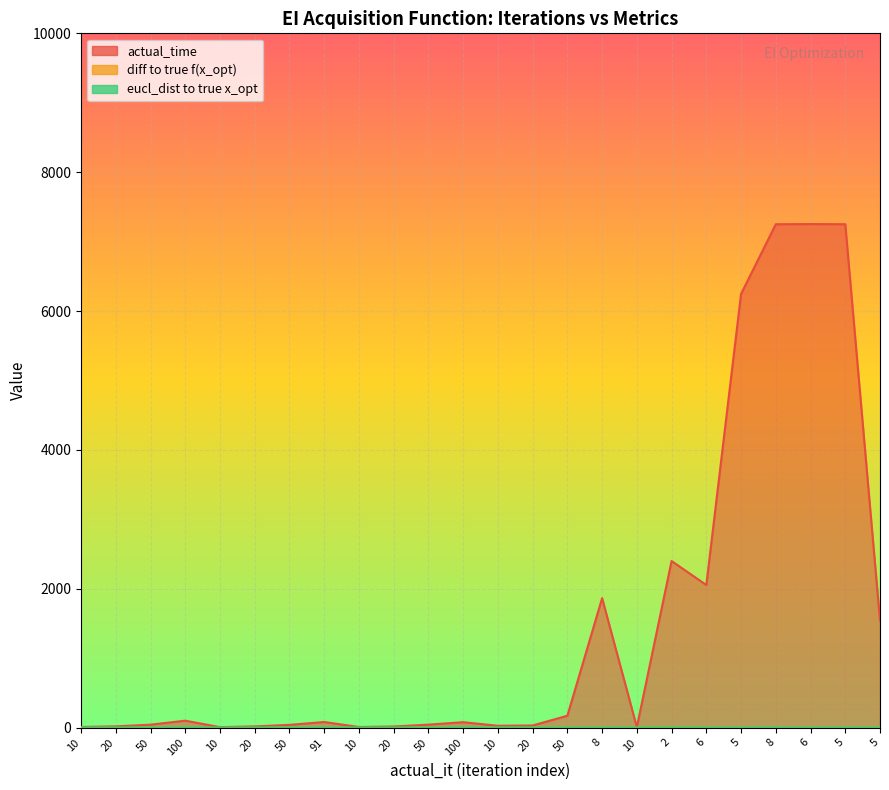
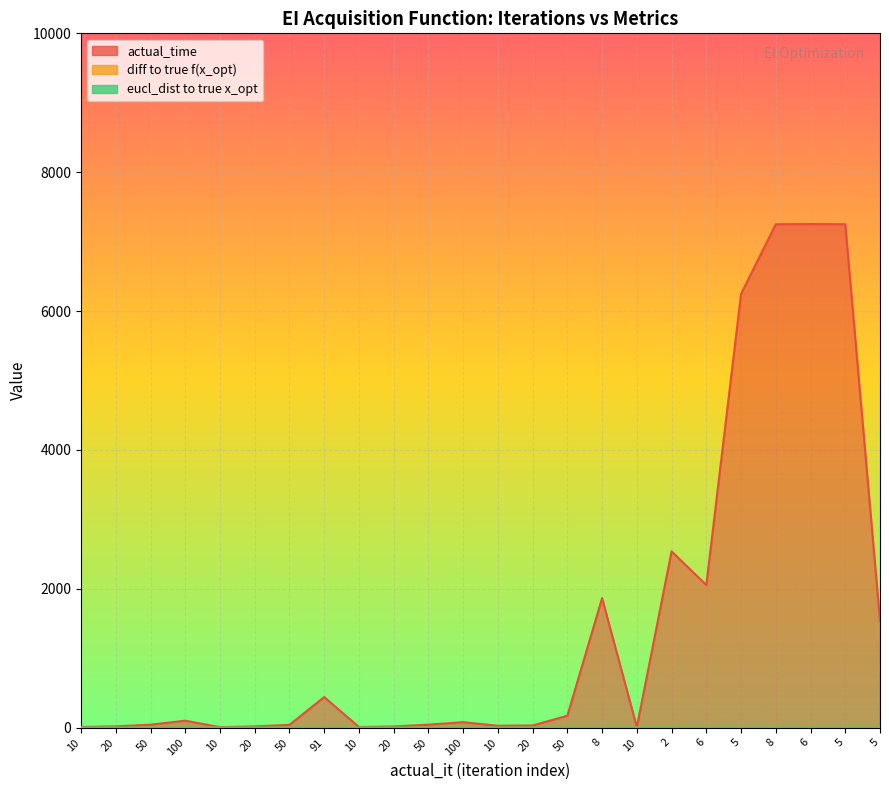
  {
    "actual_time": {
-     "91": 100,
-     "2": 2400
+     "91": 400,
+     "2": 2500
    }
  }
